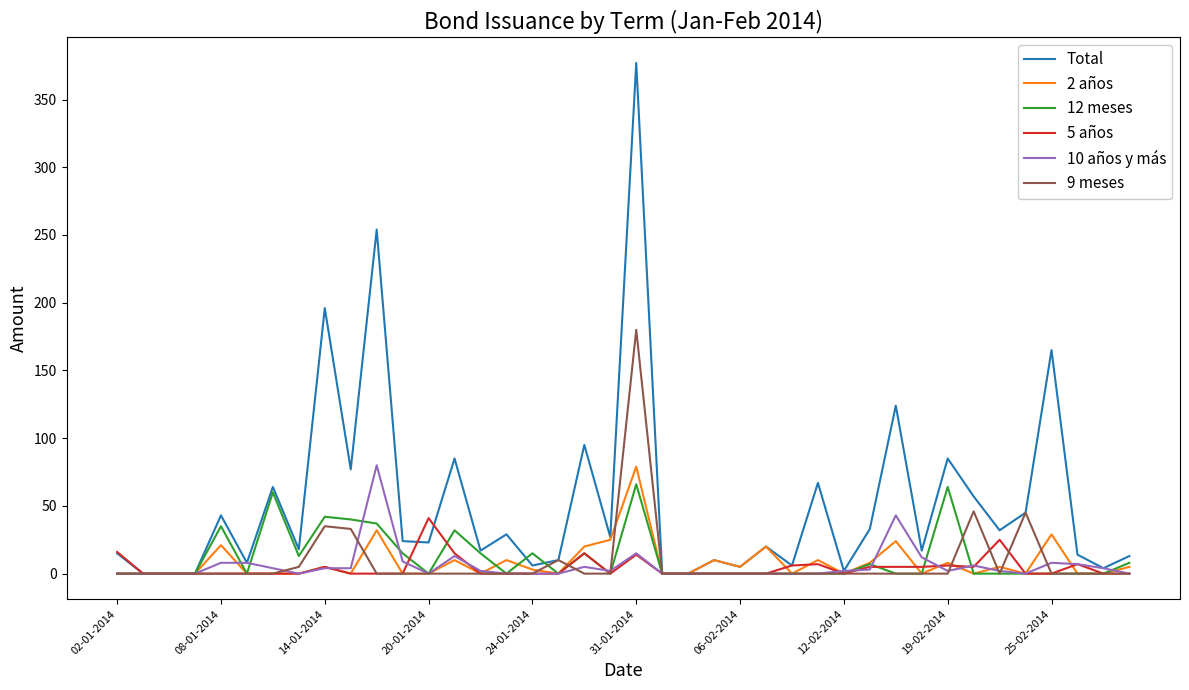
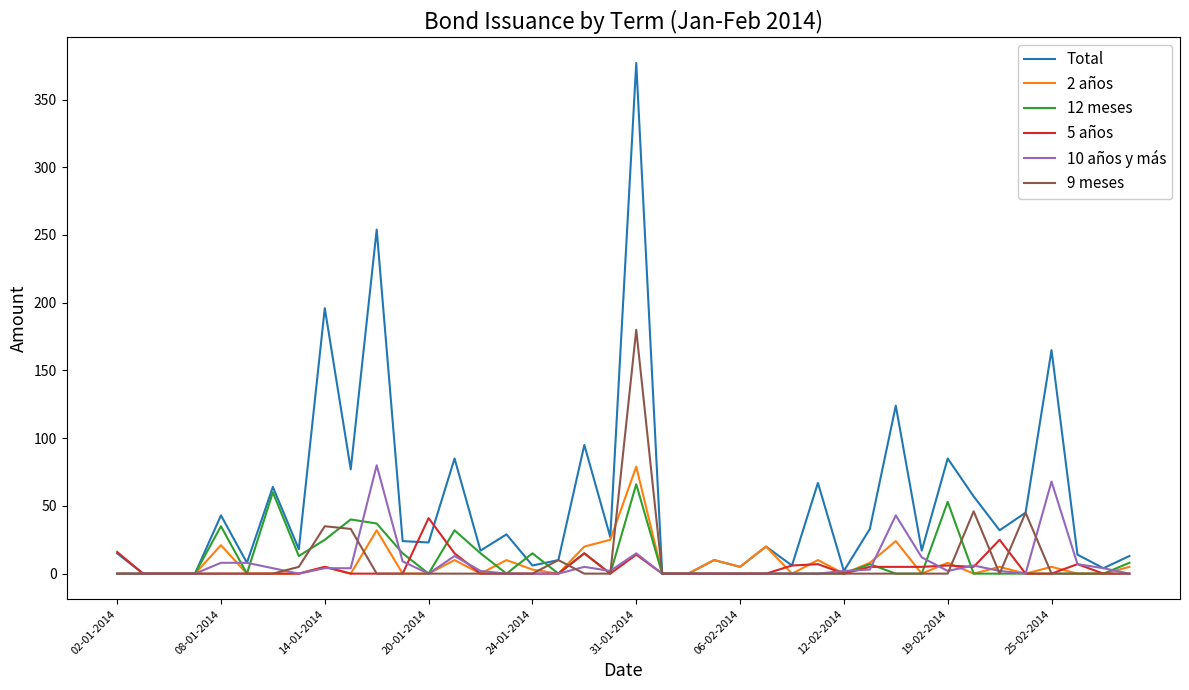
  {
    "Total": {
      "08-01-2014": 43,
      "14-01-2014": 196,
      "20-01-2014": 23,
      "24-01-2014": 6,
      "31-01-2014": 377,
      "19-02-2014": 85,
      "25-02-2014": 165
    },
    "2 años": {
      "08-01-2014": 21,
      "24-01-2014": 3,
      "31-01-2014": 79,
      "19-02-2014": 8,
-     "25-02-2014": 29
+     "25-02-2014": 5
    },
    "12 meses": {
      "08-01-2014": 35,
-     "14-01-2014": 42,
+     "14-01-2014": 25,
      "24-01-2014": 15,
      "31-01-2014": 66,
-     "19-02-2014": 64
+     "19-02-2014": 53
    },
    "5 años": {
      "20-01-2014": 41,
      "19-02-2014": 6
    },
    "10 años y más": {
      "08-01-2014": 8,
      "19-02-2014": 2,
-     "25-02-2014": 8
+     "25-02-2014": 68
    },
    "9 meses": {
      "14-01-2014": 35,
      "31-01-2014": 180,
      "19-02-2014": 0
    }
  }
